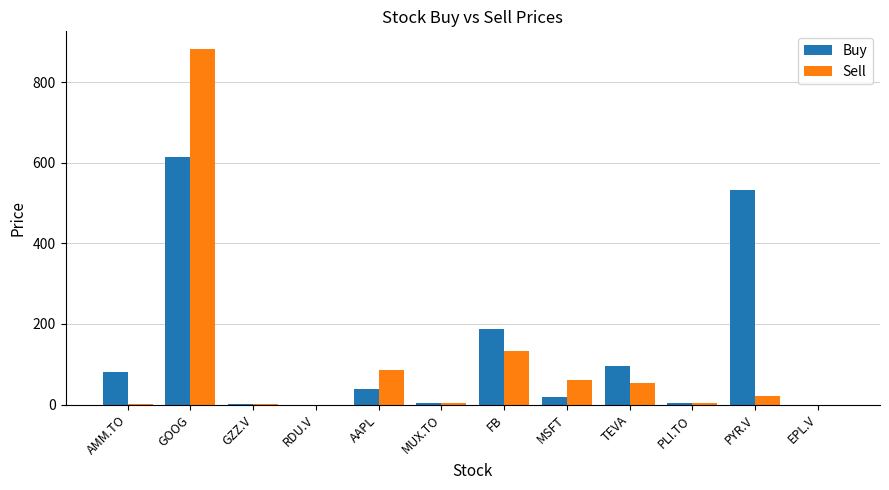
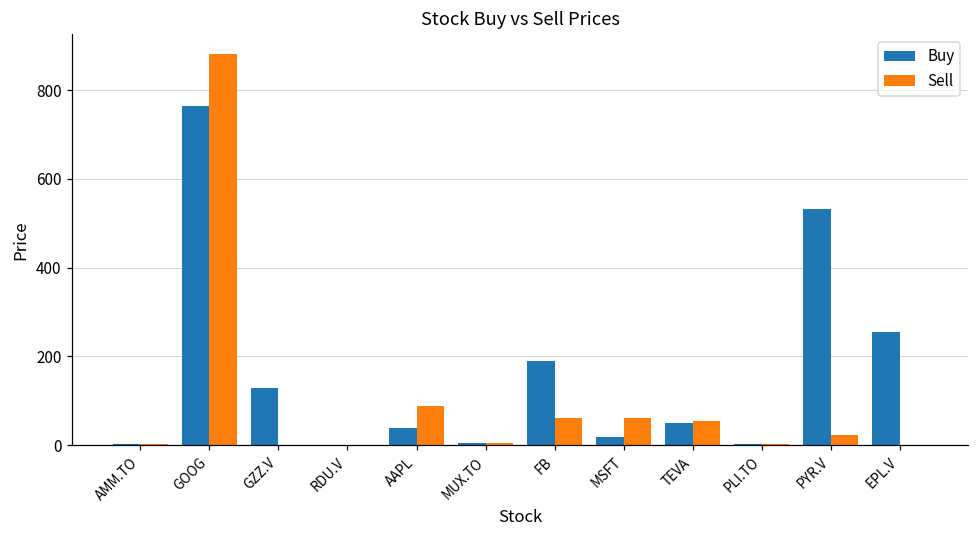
  {
    "Buy": {
-     "AMM.TO": 80,
-     "GOOG": 610,
-     "GZZ.V": 0,
+     "AMM.TO": 0,
+     "GOOG": 770,
+     "GZZ.V": 130,
      "AAPL": 40,
      "FB": 190,
      "MSFT": 20,
-     "TEVA": 90,
+     "TEVA": 50,
      "PYR.V": 530,
-     "EPL.V": 0
+     "EPL.V": 260
    },
    "Sell": {
      "GOOG": 880,
      "AAPL": 90,
-     "FB": 130,
+     "FB": 60,
      "MSFT": 60,
      "TEVA": 50,
      "PYR.V": 20
    }
  }
